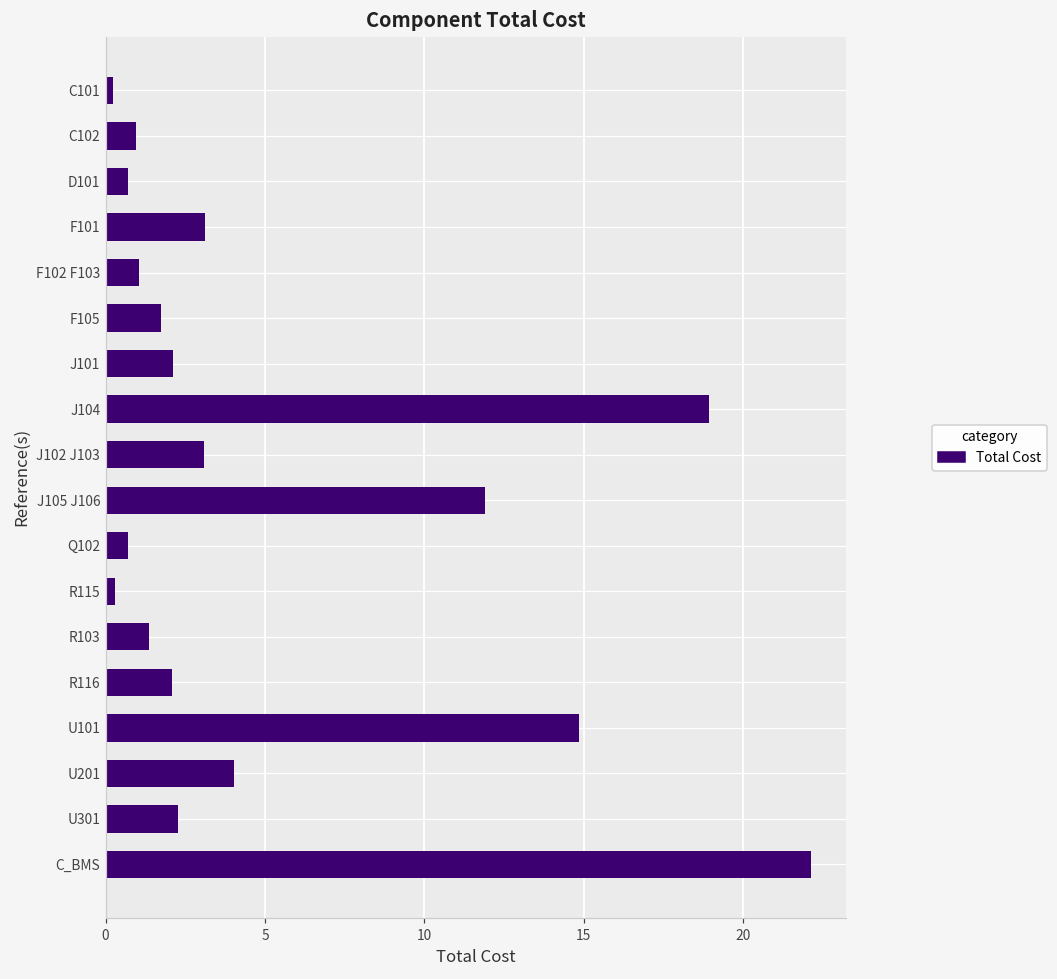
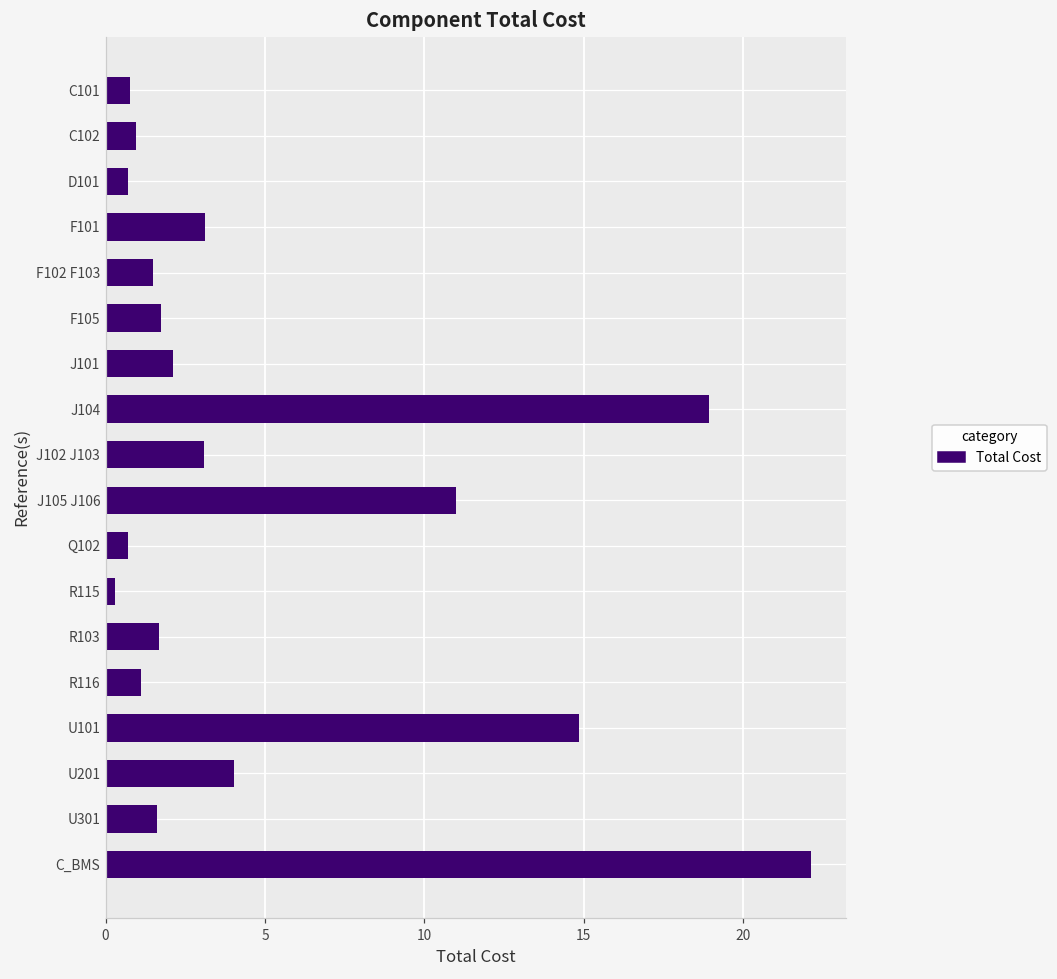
  {
-   "C101": 0.2,
+   "C101": 0.8,
    "C102": 1.0,
    "D101": 0.7,
    "F101": 3.1,
-   "F102 F103": 1.0,
+   "F102 F103": 1.5,
    "F105": 1.7,
    "J101": 2.1,
    "J104": 18.9,
    "J102 J103": 3.1,
-   "J105 J106": 11.9,
+   "J105 J106": 11.0,
    "Q102": 0.7,
    "R115": 0.3,
-   "R103": 1.4,
-   "R116": 2.1,
+   "R103": 1.7,
+   "R116": 1.1,
    "U101": 14.8,
    "U201": 4.0,
-   "U301": 2.3,
+   "U301": 1.6,
    "C_BMS": 22.1
  }
